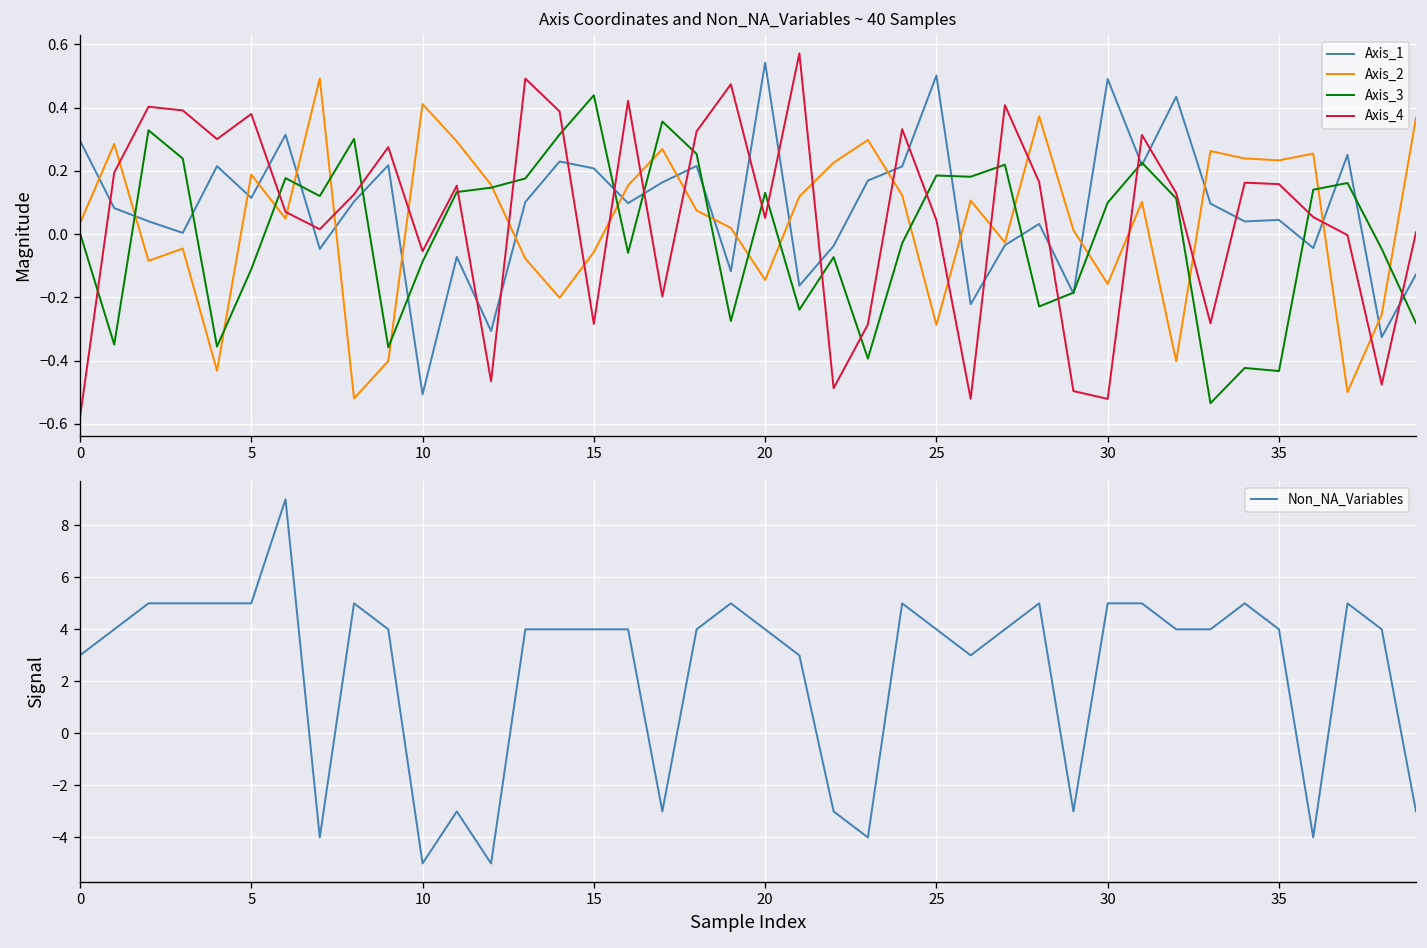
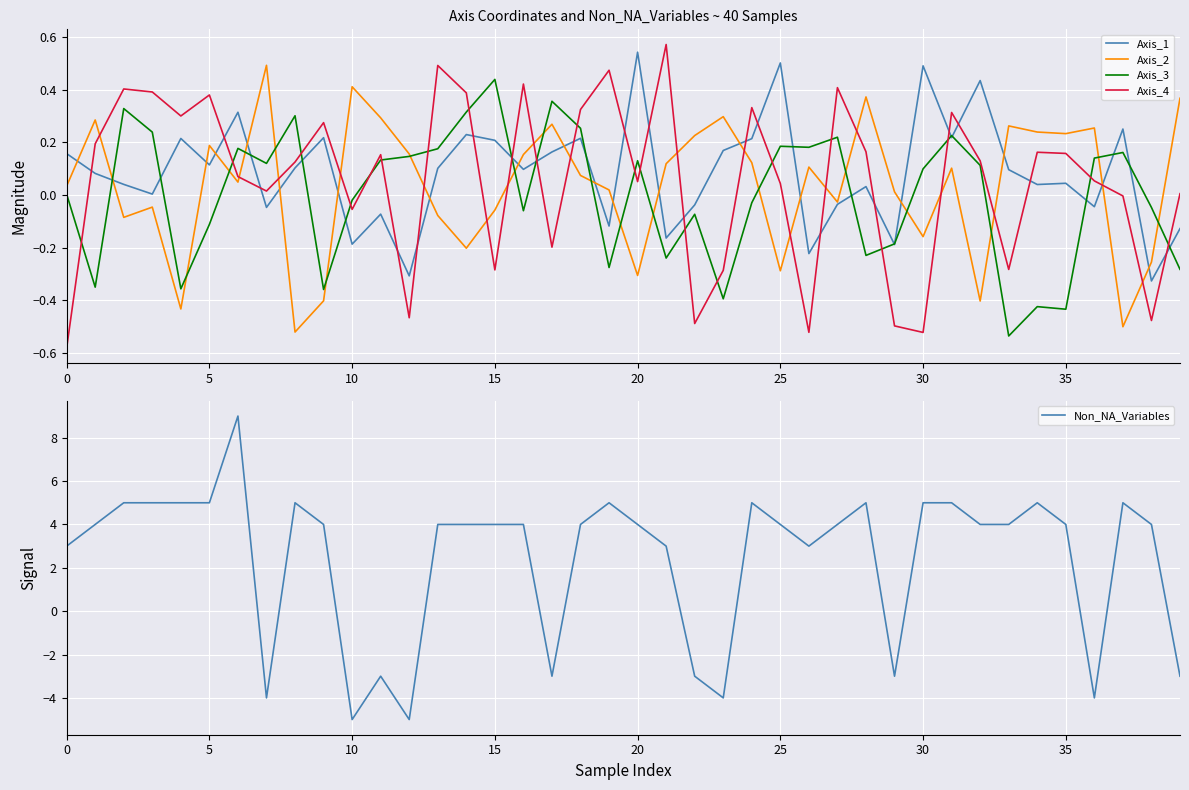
  {
    "Axis Coordinates and Non_NA_Variables ~ 40 Samples": {
      "Axis_1": {
-       "0": 0.30,
+       "0": 0.16,
        "5": 0.11,
-       "10": -0.51,
+       "10": -0.19,
        "15": 0.21,
        "20": 0.54,
        "25": 0.50,
        "30": 0.49,
        "35": 0.05
      },
      "Axis_2": {
        "0": 0.03,
        "5": 0.19,
        "10": 0.41,
        "15": -0.06,
-       "20": -0.14,
+       "20": -0.30,
        "25": -0.29,
        "30": -0.16,
        "35": 0.23
      },
      "Axis_3": {
        "0": 0.00,
        "5": -0.11,
-       "10": -0.09,
+       "10": -0.02,
        "15": 0.44,
        "20": 0.13,
        "25": 0.19,
        "30": 0.10,
        "35": -0.43
      },
      "Axis_4": {
        "0": -0.58,
        "5": 0.38,
        "10": -0.05,
        "15": -0.28,
        "20": 0.05,
        "25": 0.04,
        "30": -0.52,
        "35": 0.16
      }
    }
  }
